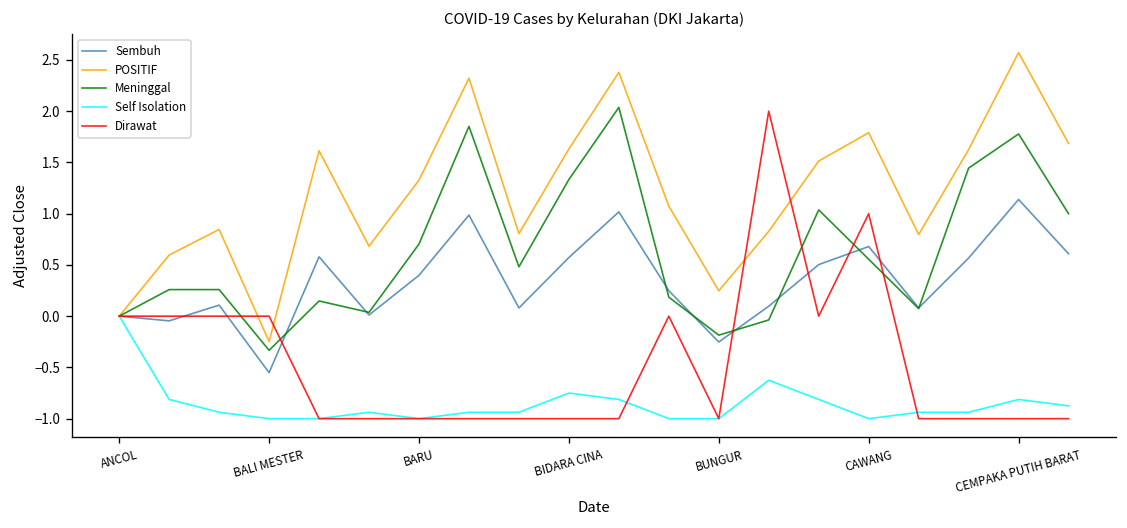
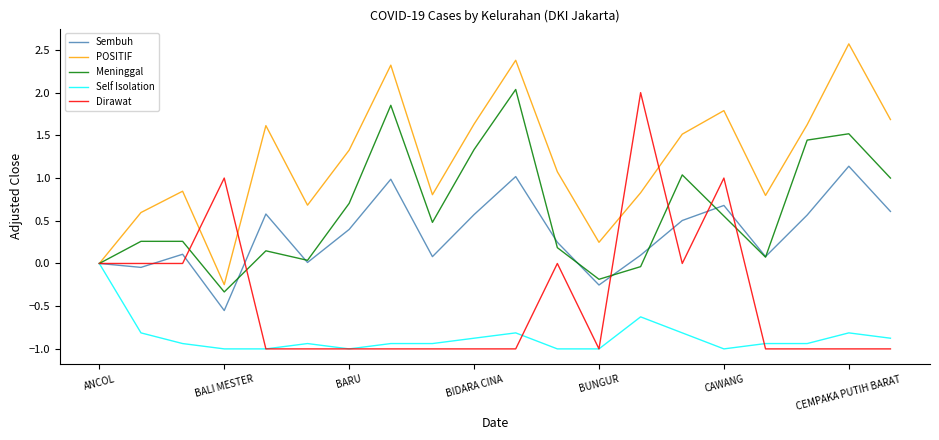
  {
    "Sembuh": {
      "BALI MESTER": -0.6,
      "BARU": 0.4,
      "BIDARA CINA": 0.6,
      "BUNGUR": -0.3,
      "CAWANG": 0.7,
      "CEMPAKA PUTIH BARAT": 1.1
    },
    "POSITIF": {
      "BALI MESTER": -0.2,
      "BARU": 1.3,
      "BIDARA CINA": 1.6,
      "BUNGUR": 0.2,
      "CAWANG": 1.8,
      "CEMPAKA PUTIH BARAT": 2.6
    },
    "Meninggal": {
      "BALI MESTER": -0.3,
      "BARU": 0.7,
      "BIDARA CINA": 1.3,
      "BUNGUR": -0.2,
      "CAWANG": 0.6,
-     "CEMPAKA PUTIH BARAT": 1.8
+     "CEMPAKA PUTIH BARAT": 1.5
    },
    "Self Isolation": {
      "BALI MESTER": -1.0,
-     "BIDARA CINA": -0.8,
+     "BIDARA CINA": -0.9,
      "CAWANG": -1.0,
      "CEMPAKA PUTIH BARAT": -0.8
    },
    "Dirawat": {
-     "BALI MESTER": 0.0,
+     "BALI MESTER": 1.0,
      "BIDARA CINA": -1.0,
      "CAWANG": 1.0,
      "CEMPAKA PUTIH BARAT": -1.0
    }
  }
